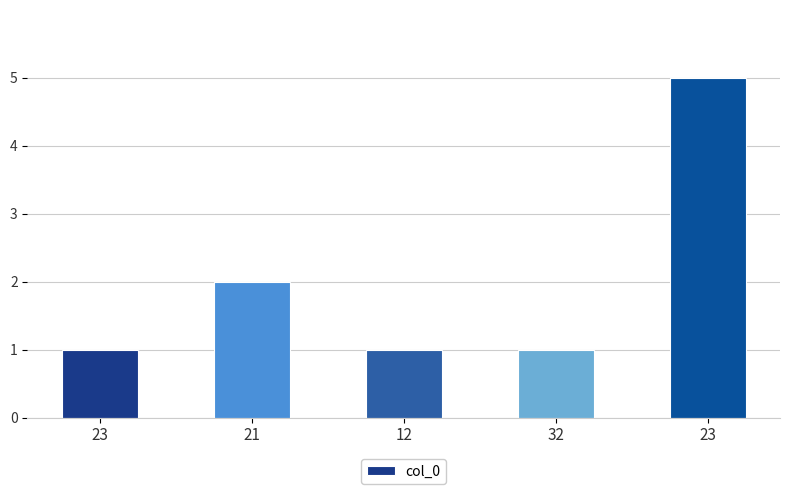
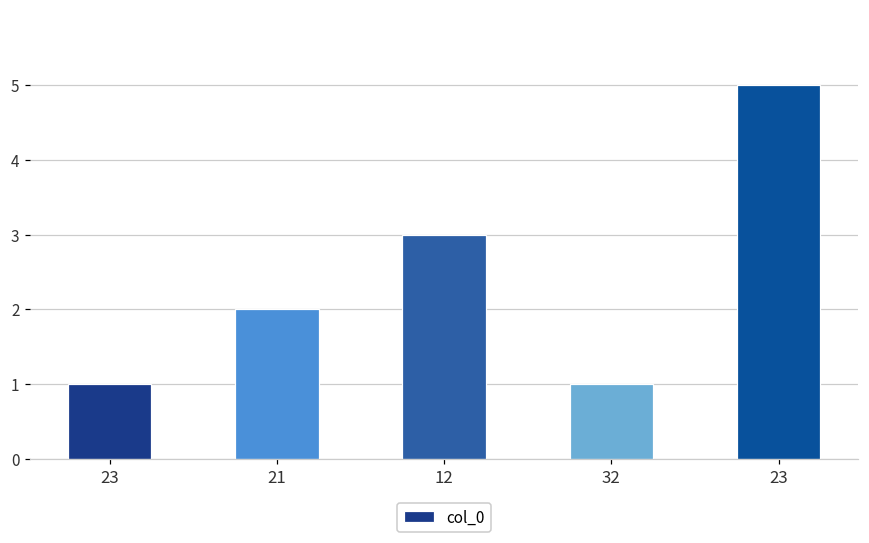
  {
    "21": 2,
-   "12": 1,
+   "12": 3,
    "32": 1
  }
